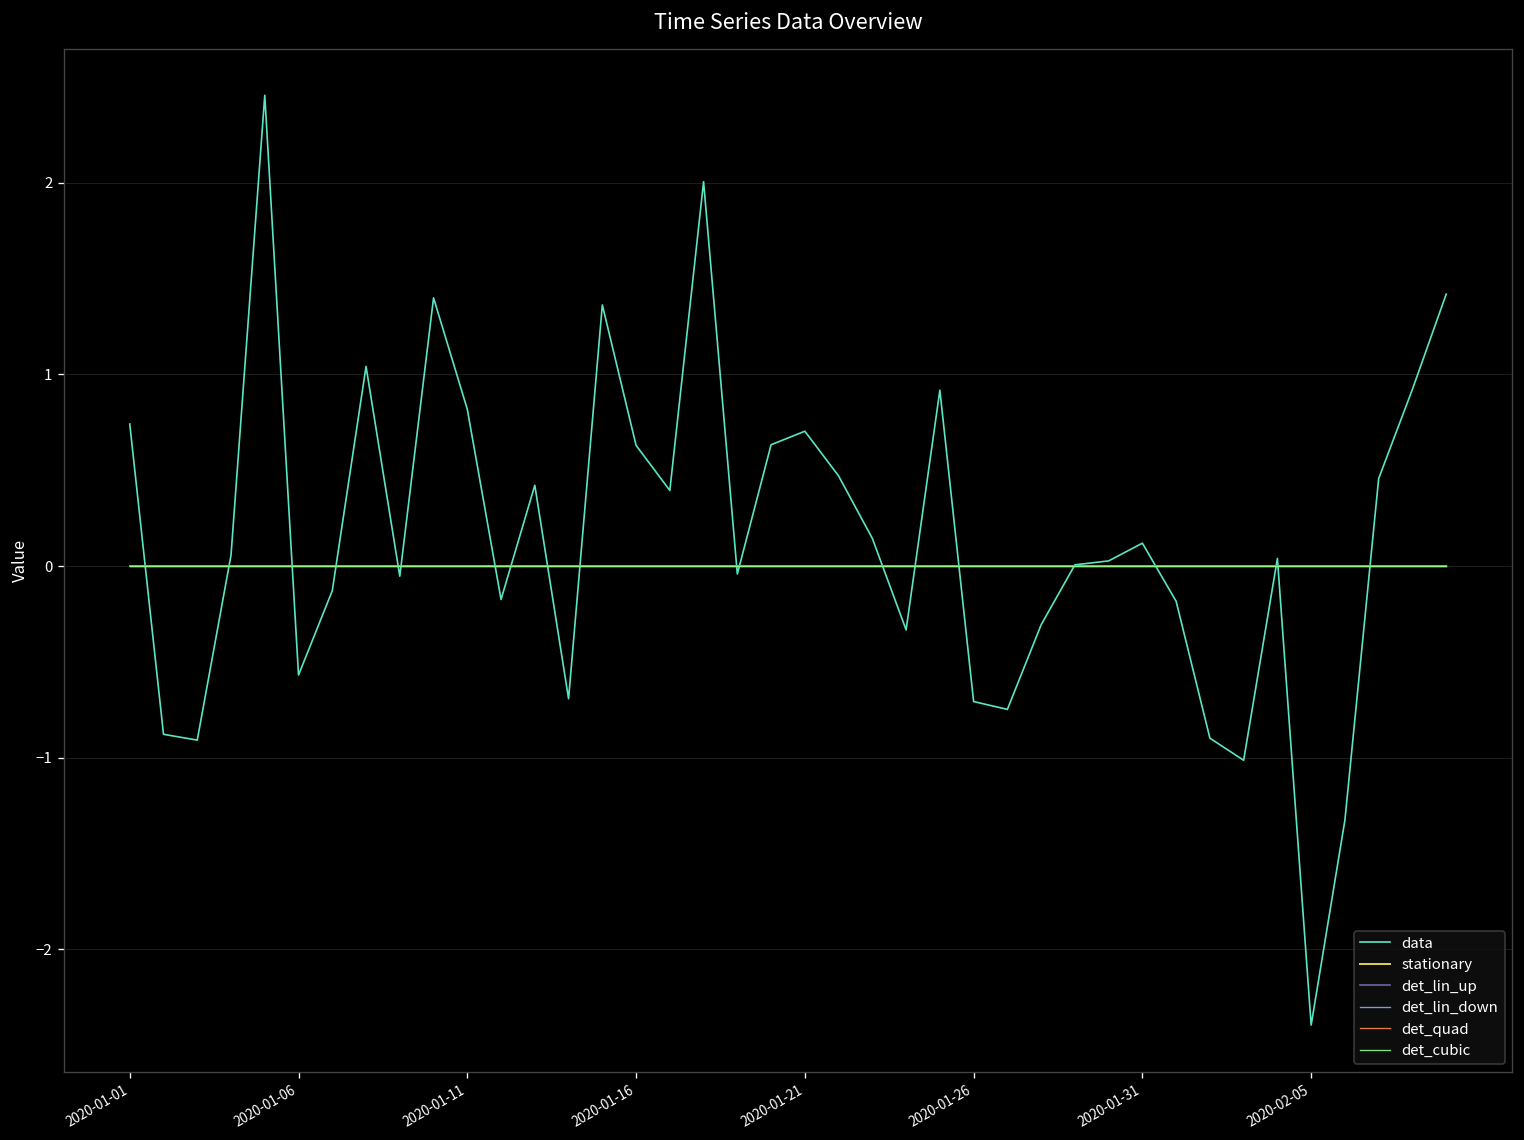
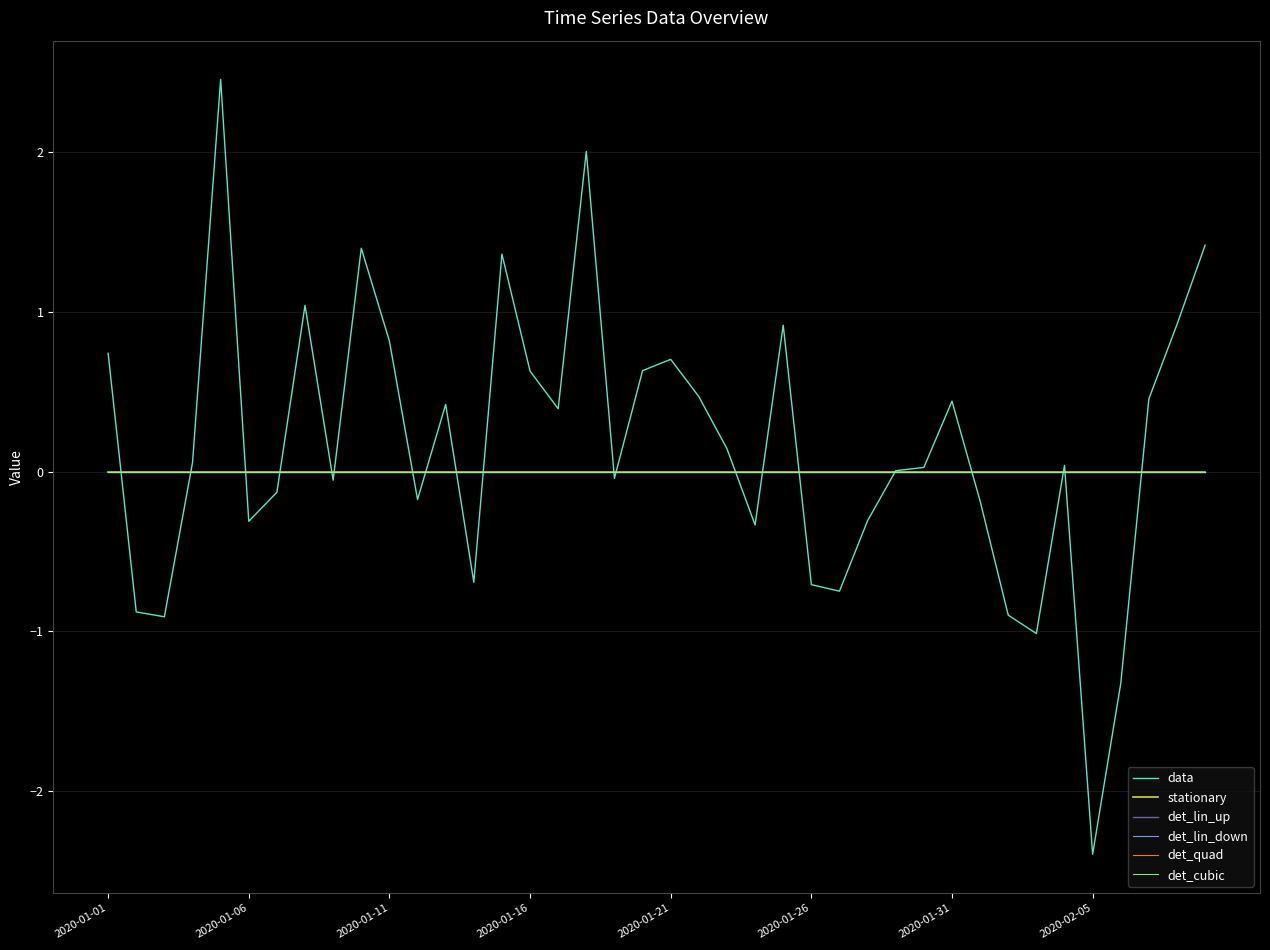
  {
    "data": {
      "2020-01-01": 0.74,
-     "2020-01-06": -0.57,
+     "2020-01-06": -0.31,
      "2020-01-11": 0.82,
      "2020-01-16": 0.63,
      "2020-01-21": 0.70,
      "2020-01-26": -0.71,
-     "2020-01-31": 0.12,
+     "2020-01-31": 0.44,
      "2020-02-05": -2.40
    },
    "det_cubic": {
      "2020-01-01": 0.00,
      "2020-01-06": 0.00,
      "2020-01-11": 0.00,
      "2020-01-16": 0.00,
      "2020-01-21": 0.00,
      "2020-01-26": 0.00,
      "2020-01-31": 0.00,
      "2020-02-05": 0.00
    }
  }
